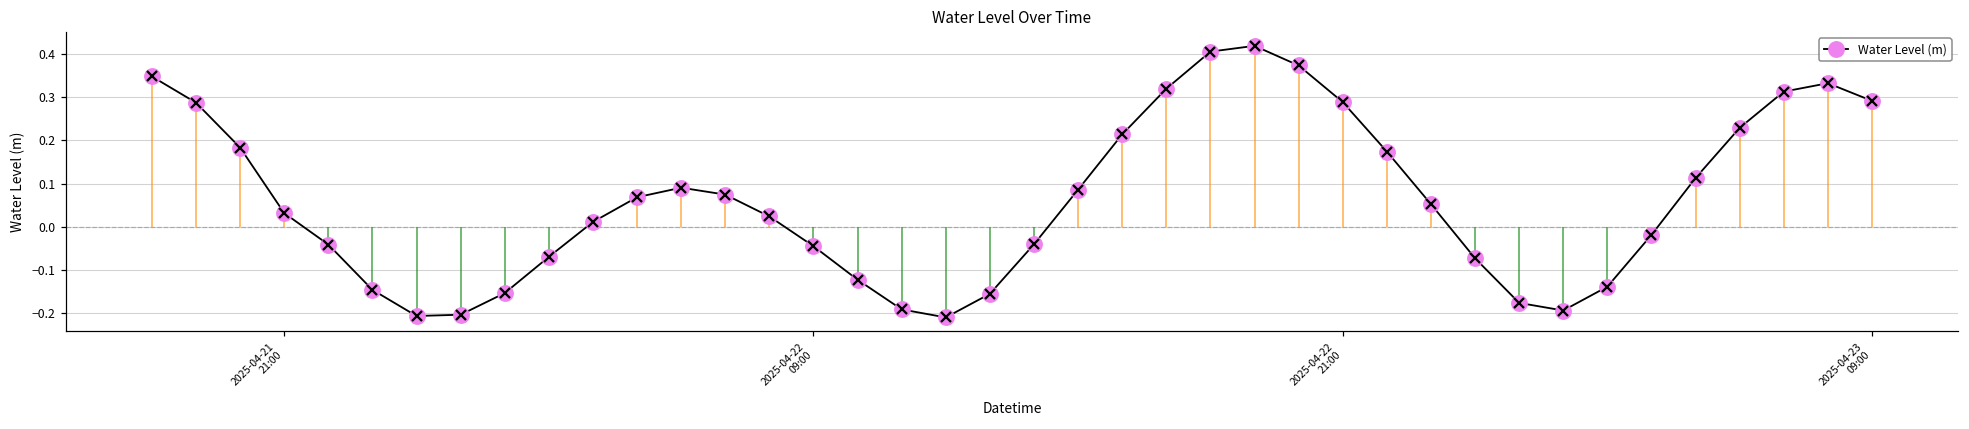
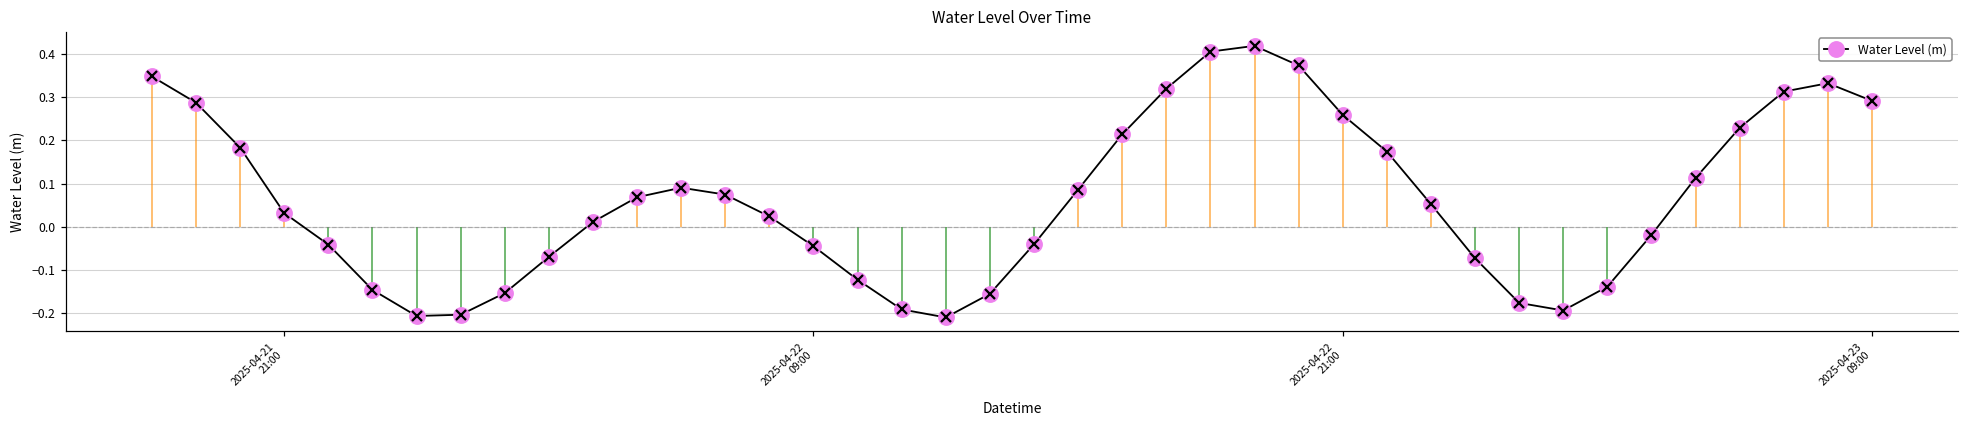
  {
    "2025-04-21 21:00": 0.03,
    "2025-04-22 09:00": -0.04,
-   "2025-04-22 21:00": 0.29,
+   "2025-04-22 21:00": 0.26,
    "2025-04-23 09:00": 0.29
  }
